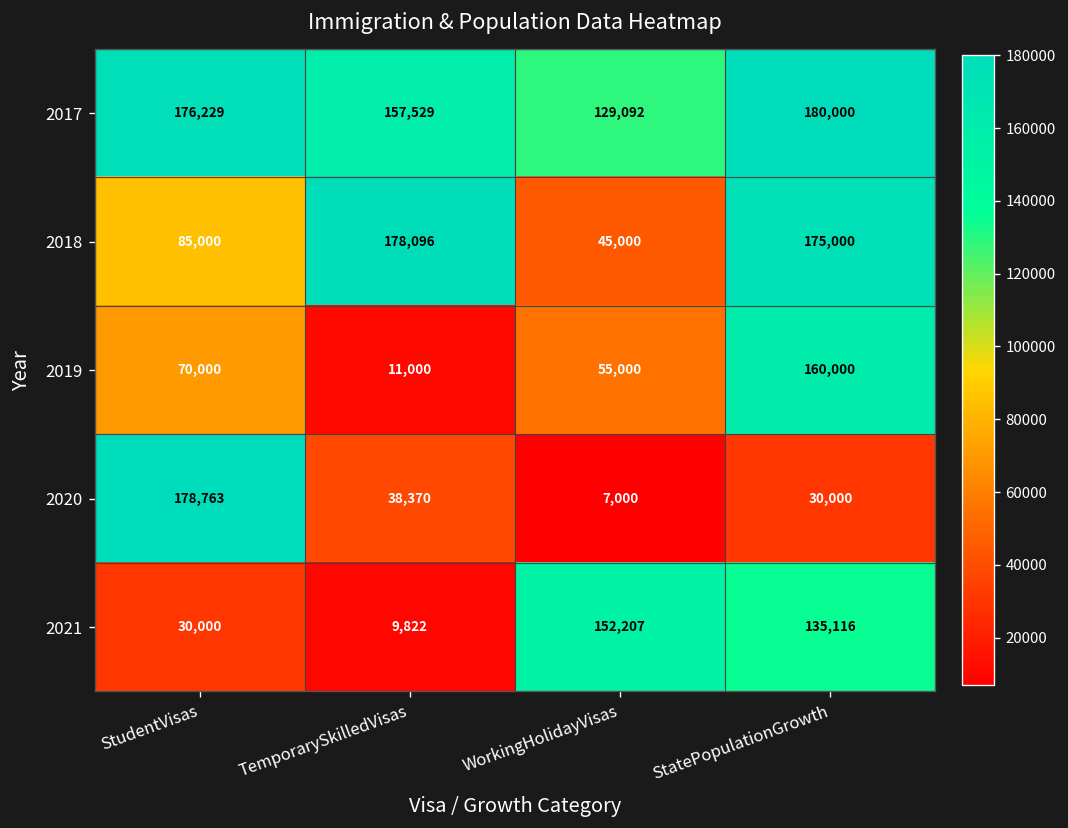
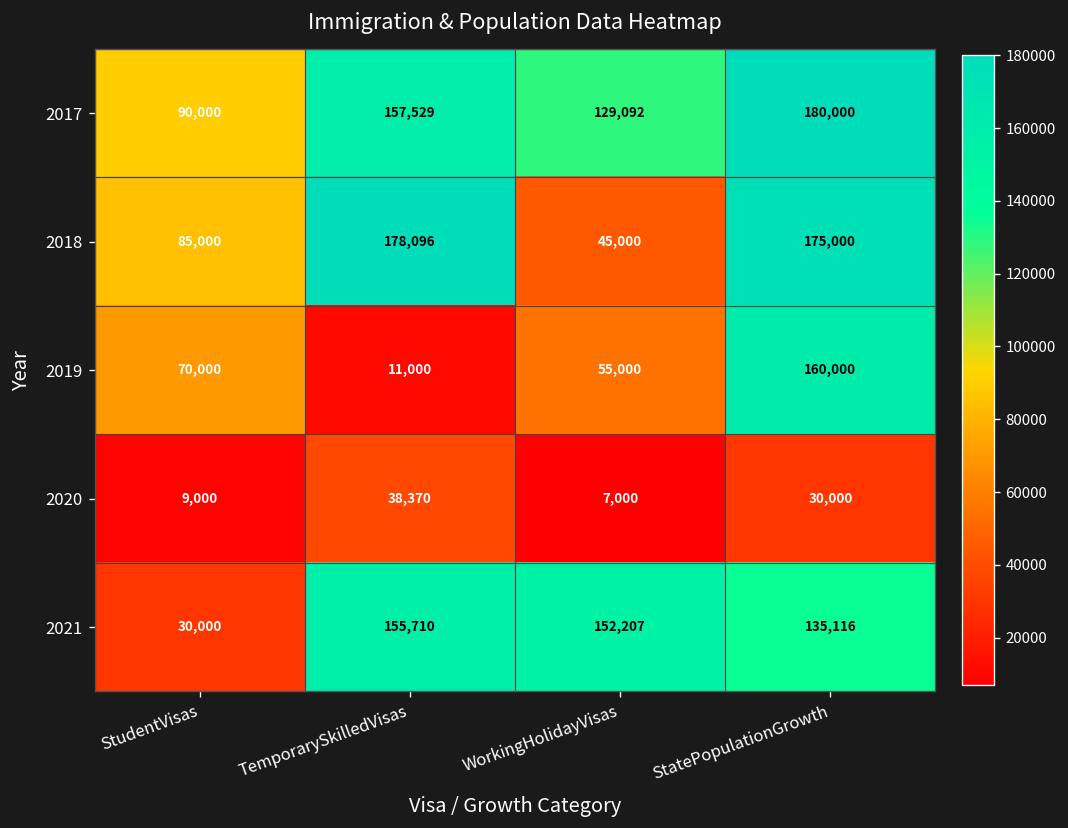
  {
    "2017": {
-     "StudentVisas": "176,229",
+     "StudentVisas": "90,000",
      "TemporarySkilledVisas": "157,529",
      "WorkingHolidayVisas": "129,092",
      "StatePopulationGrowth": "180,000"
    },
    "2018": {
      "StudentVisas": "85,000",
      "TemporarySkilledVisas": "178,096",
      "WorkingHolidayVisas": "45,000",
      "StatePopulationGrowth": "175,000"
    },
    "2019": {
      "StudentVisas": "70,000",
      "TemporarySkilledVisas": "11,000",
      "WorkingHolidayVisas": "55,000",
      "StatePopulationGrowth": "160,000"
    },
    "2020": {
-     "StudentVisas": "178,763",
+     "StudentVisas": "9,000",
      "TemporarySkilledVisas": "38,370",
      "WorkingHolidayVisas": "7,000",
      "StatePopulationGrowth": "30,000"
    },
    "2021": {
      "StudentVisas": "30,000",
-     "TemporarySkilledVisas": "9,822",
+     "TemporarySkilledVisas": "155,710",
      "WorkingHolidayVisas": "152,207",
      "StatePopulationGrowth": "135,116"
    }
  }
